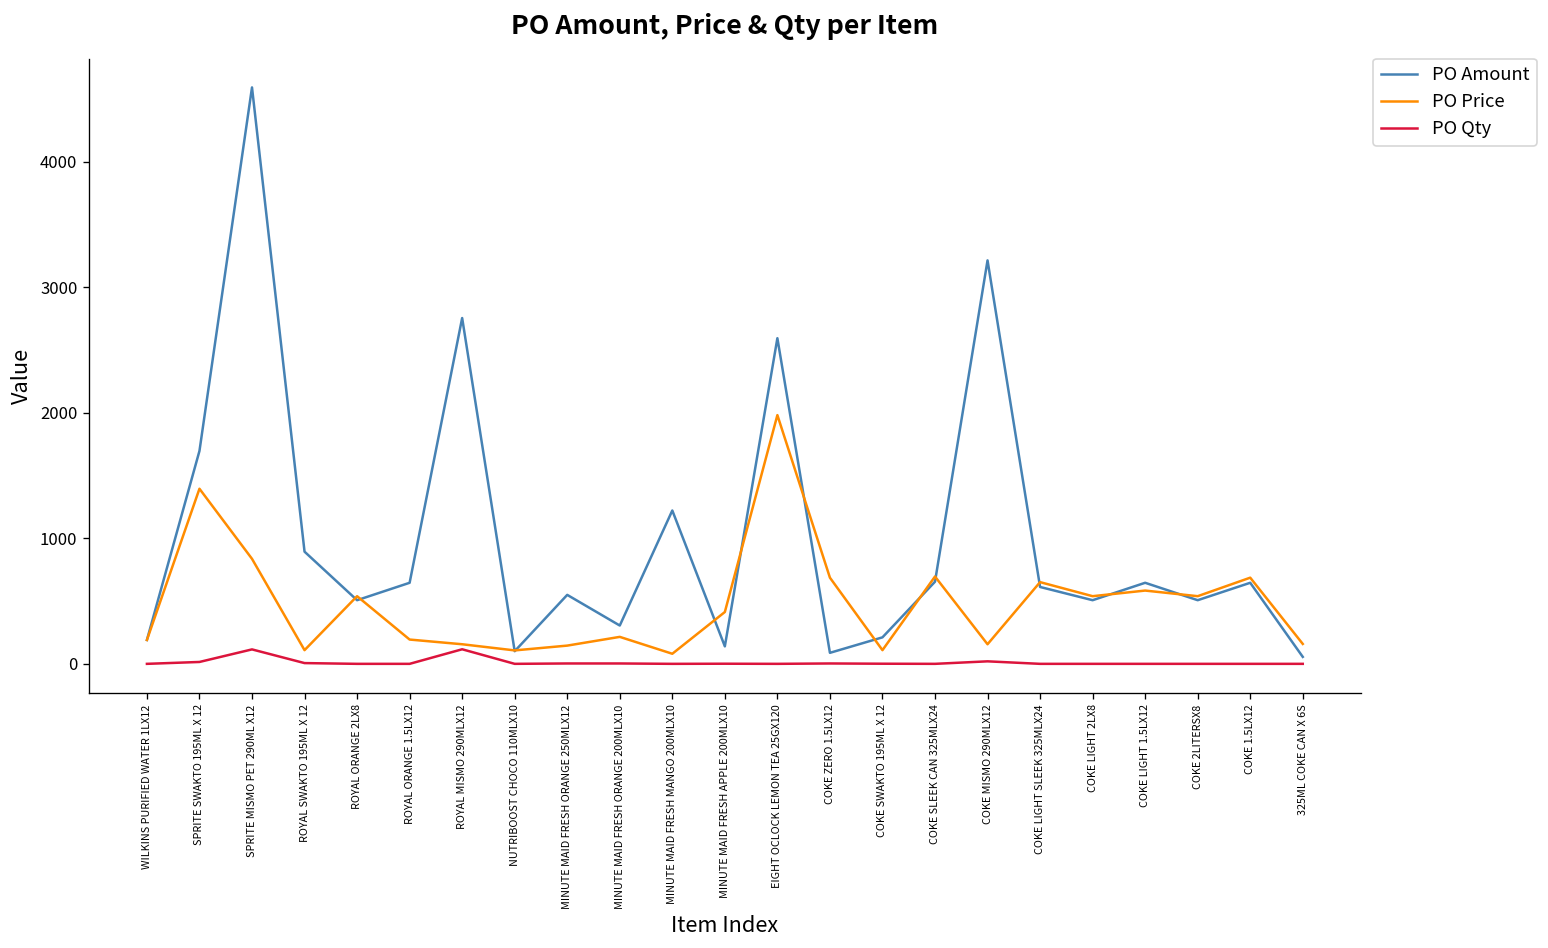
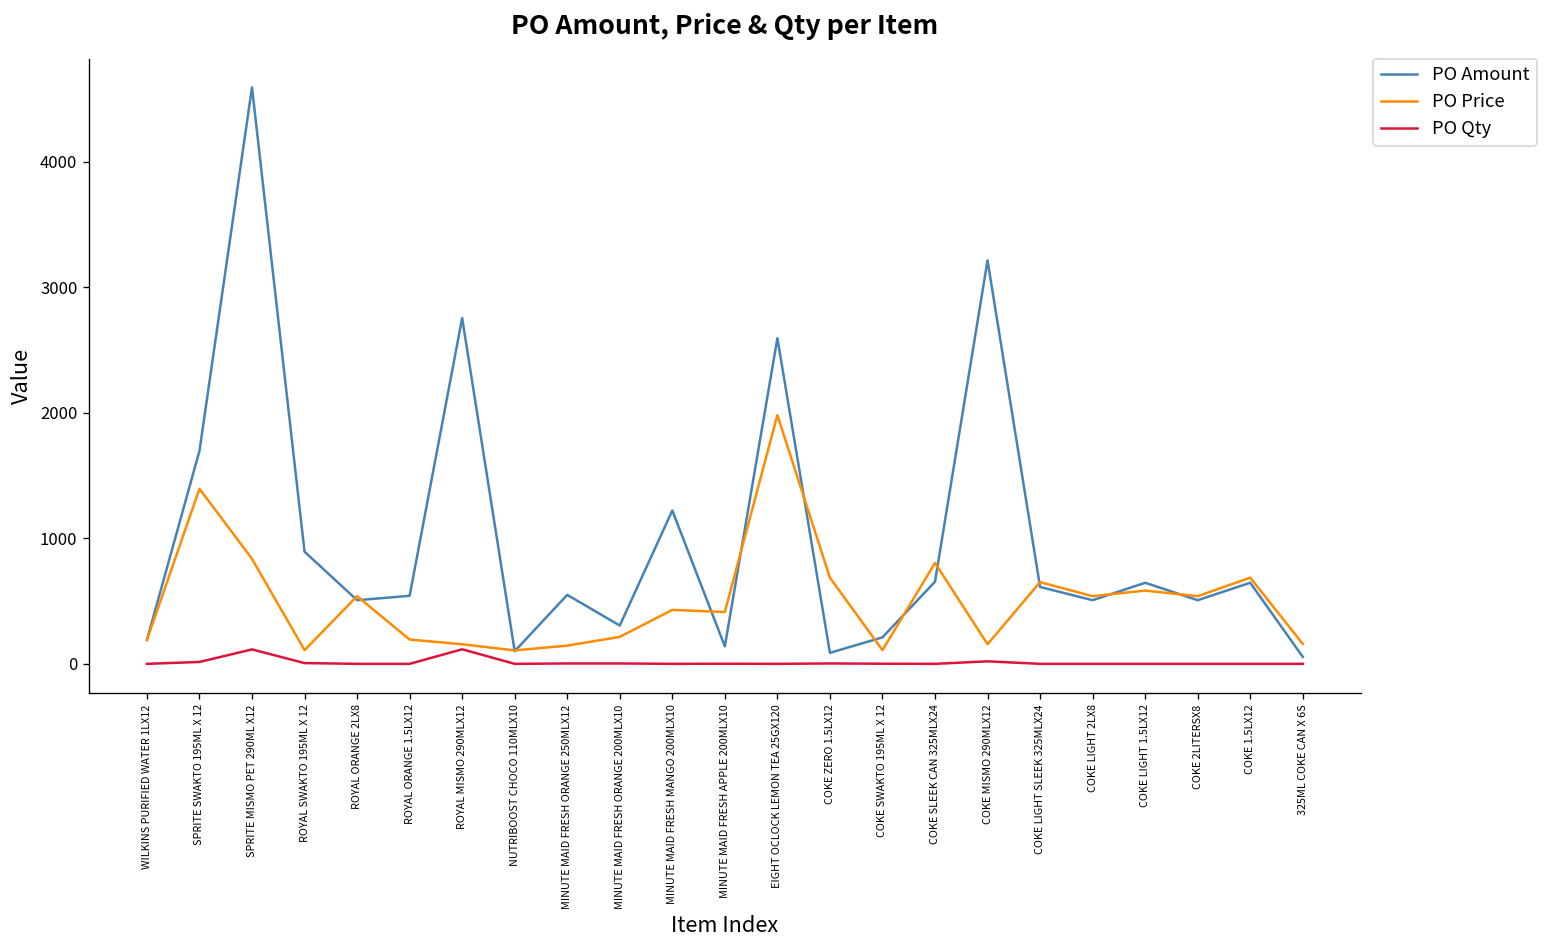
  {
    "PO Amount": {
      "SPRITE SWAKTO 195ML X 12": 1700,
      "SPRITE MISMO PET 290ML X12": 4590,
      "ROYAL SWAKTO 195ML X 12": 890,
      "ROYAL ORANGE 2LX8": 510,
-     "ROYAL ORANGE 1.5LX12": 650,
+     "ROYAL ORANGE 1.5LX12": 540,
      "ROYAL MISMO 290MLX12": 2750,
      "MINUTE MAID FRESH ORANGE 250MLX12": 550,
      "MINUTE MAID FRESH ORANGE 200MLX10": 310,
      "MINUTE MAID FRESH MANGO 200MLX10": 1220,
      "MINUTE MAID FRESH APPLE 200MLX10": 140,
      "EIGHT OCLOCK LEMON TEA 25GX120": 2590,
      "COKE ZERO 1.5LX12": 90,
      "COKE SWAKTO 195ML X 12": 210,
      "COKE SLEEK CAN 325MLX24": 650,
      "COKE MISMO 290MLX12": 3210,
      "COKE LIGHT SLEEK 325MLX24": 610,
      "COKE LIGHT 2LX8": 510,
      "COKE LIGHT 1.5LX12": 650,
      "COKE 2LITERSX8": 510,
      "COKE 1.5LX12": 650,
      "325ML COKE CAN X 6S": 60
    },
    "PO Price": {
      "SPRITE SWAKTO 195ML X 12": 1400,
      "SPRITE MISMO PET 290ML X12": 840,
      "ROYAL SWAKTO 195ML X 12": 110,
      "ROYAL ORANGE 2LX8": 540,
      "ROYAL ORANGE 1.5LX12": 190,
      "ROYAL MISMO 290MLX12": 160,
      "MINUTE MAID FRESH ORANGE 250MLX12": 150,
      "MINUTE MAID FRESH ORANGE 200MLX10": 220,
-     "MINUTE MAID FRESH MANGO 200MLX10": 80,
+     "MINUTE MAID FRESH MANGO 200MLX10": 430,
      "MINUTE MAID FRESH APPLE 200MLX10": 410,
      "EIGHT OCLOCK LEMON TEA 25GX120": 1980,
      "COKE ZERO 1.5LX12": 690,
      "COKE SWAKTO 195ML X 12": 110,
-     "COKE SLEEK CAN 325MLX24": 700,
+     "COKE SLEEK CAN 325MLX24": 800,
      "COKE MISMO 290MLX12": 160,
      "COKE LIGHT SLEEK 325MLX24": 650,
      "COKE LIGHT 2LX8": 540,
      "COKE LIGHT 1.5LX12": 580,
      "COKE 2LITERSX8": 540,
      "COKE 1.5LX12": 690,
      "325ML COKE CAN X 6S": 160
    },
    "PO Qty": {
      "WILKINS PURIFIED WATER 1LX12": 0,
      "SPRITE SWAKTO 195ML X 12": 20,
      "SPRITE MISMO PET 290ML X12": 120,
      "ROYAL SWAKTO 195ML X 12": 10,
      "ROYAL ORANGE 2LX8": 0,
      "ROYAL ORANGE 1.5LX12": 0,
      "ROYAL MISMO 290MLX12": 120,
      "NUTRIBOOST CHOCO 110MLX10": 0,
      "MINUTE MAID FRESH ORANGE 250MLX12": 0,
      "MINUTE MAID FRESH ORANGE 200MLX10": 0,
      "MINUTE MAID FRESH MANGO 200MLX10": 0,
      "MINUTE MAID FRESH APPLE 200MLX10": 0,
      "EIGHT OCLOCK LEMON TEA 25GX120": 0,
      "COKE ZERO 1.5LX12": 0,
      "COKE SWAKTO 195ML X 12": 0,
      "COKE SLEEK CAN 325MLX24": 0,
      "COKE MISMO 290MLX12": 20,
      "COKE LIGHT SLEEK 325MLX24": 0,
      "COKE LIGHT 2LX8": 0,
      "COKE LIGHT 1.5LX12": 0,
      "COKE 2LITERSX8": 0,
      "COKE 1.5LX12": 0,
      "325ML COKE CAN X 6S": 0
    }
  }
